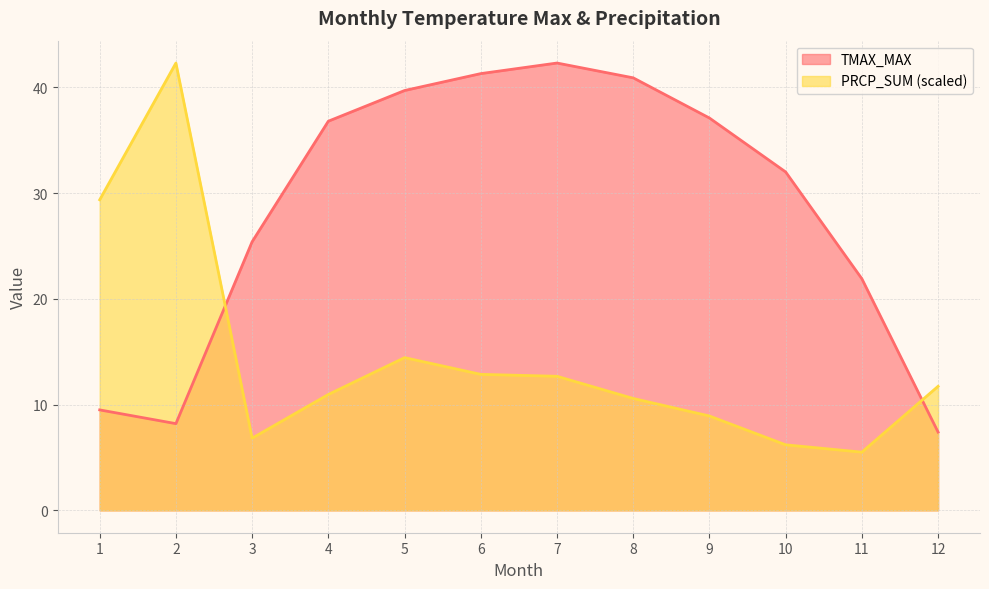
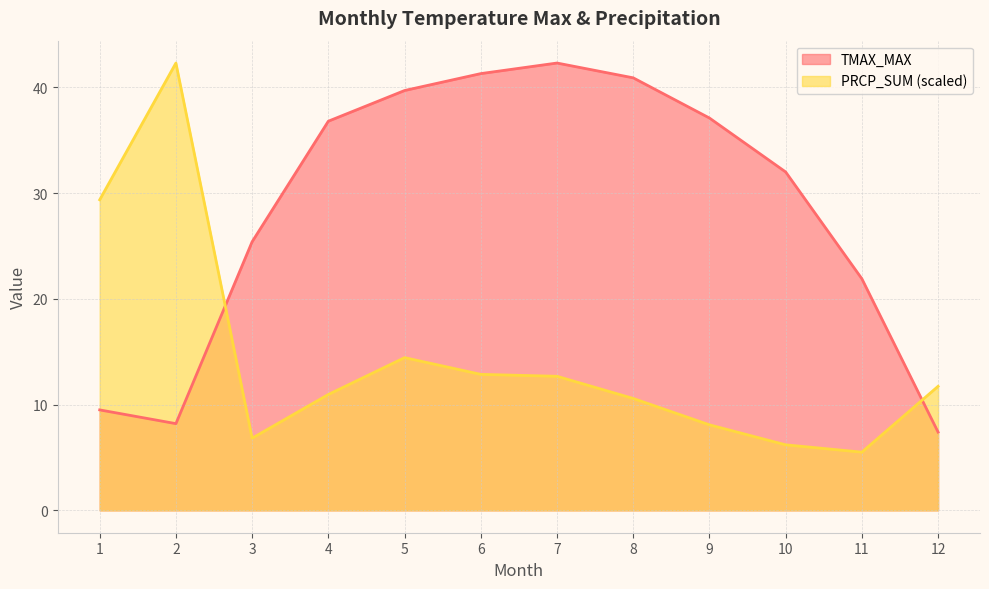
  {
    "TMAX_MAX": {
      "1": 9.5,
      "2": 8.2,
      "3": 25.4,
      "4": 36.8,
      "5": 39.7,
      "6": 41.3,
      "7": 42.3,
      "8": 40.9,
      "9": 37.1,
      "10": 32.0,
      "11": 21.9,
      "12": 7.4
    },
    "PRCP_SUM (scaled)": {
      "1": 29.4,
      "2": 42.3,
      "3": 6.8,
      "4": 11.0,
      "5": 14.4,
      "6": 12.9,
      "7": 12.7,
      "8": 10.6,
-     "9": 8.9,
+     "9": 8.1,
      "10": 6.2,
      "11": 5.5,
      "12": 11.7
    }
  }
